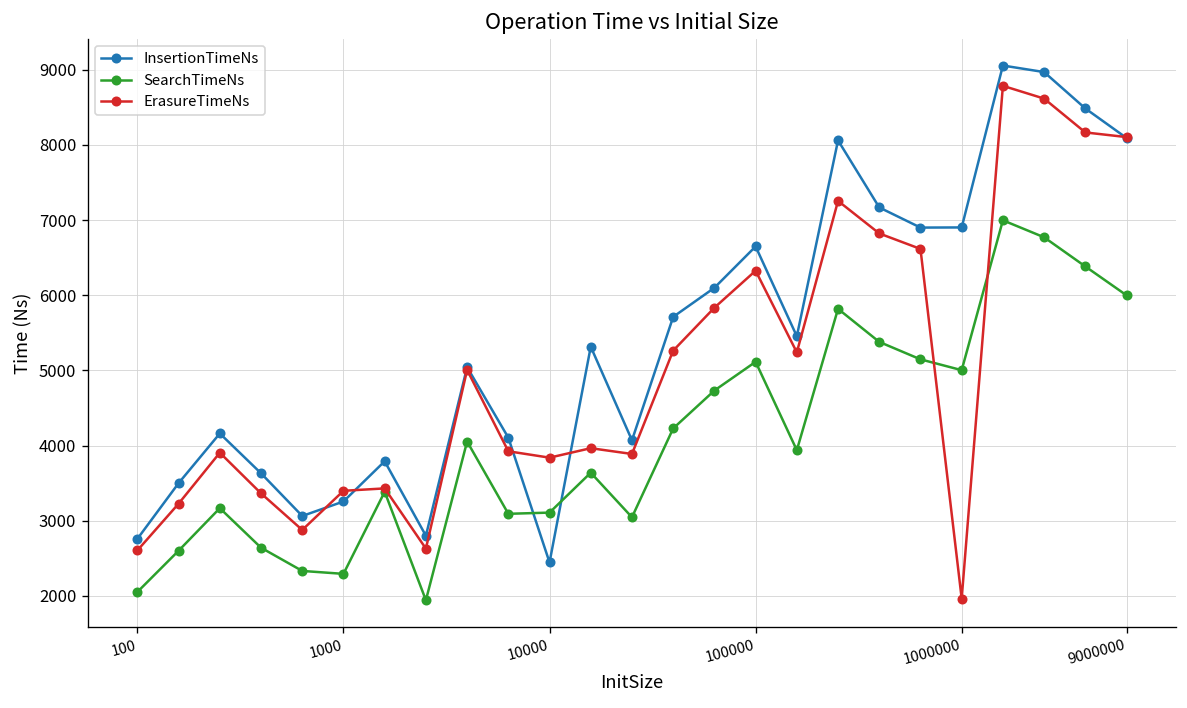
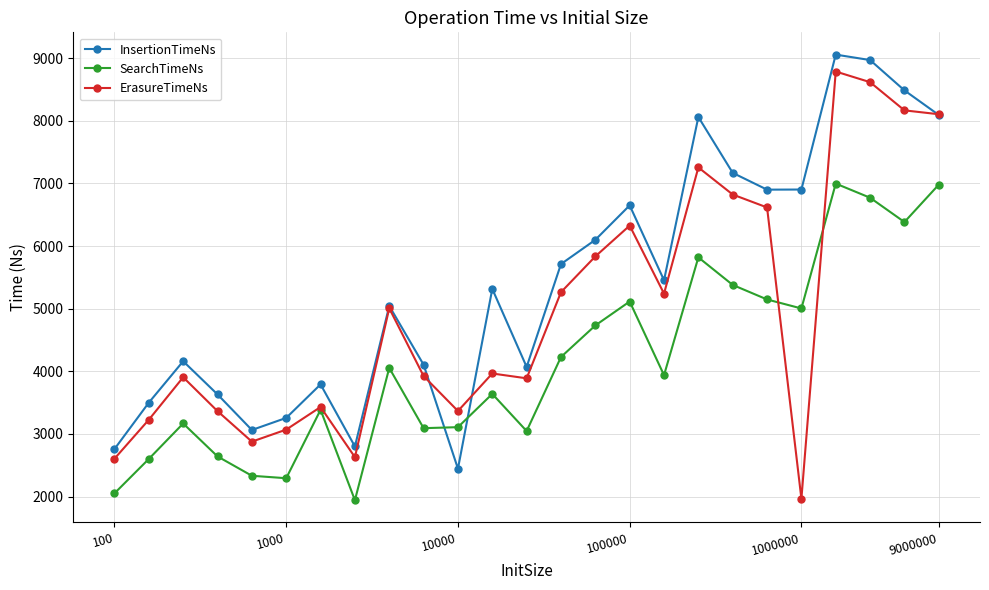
  {
    "InsertionTimeNs": {
      "100": 2800,
      "1000": 3300,
      "10000": 2400,
      "100000": 6600,
      "1000000": 6900
    },
    "SearchTimeNs": {
      "100": 2100,
      "1000": 2300,
      "10000": 3100,
      "100000": 5100,
      "1000000": 5000,
-     "9000000": 6000
+     "9000000": 7000
    },
    "ErasureTimeNs": {
      "100": 2600,
-     "1000": 3400,
-     "10000": 3800,
+     "1000": 3100,
+     "10000": 3400,
      "100000": 6300,
      "1000000": 2000
    }
  }
